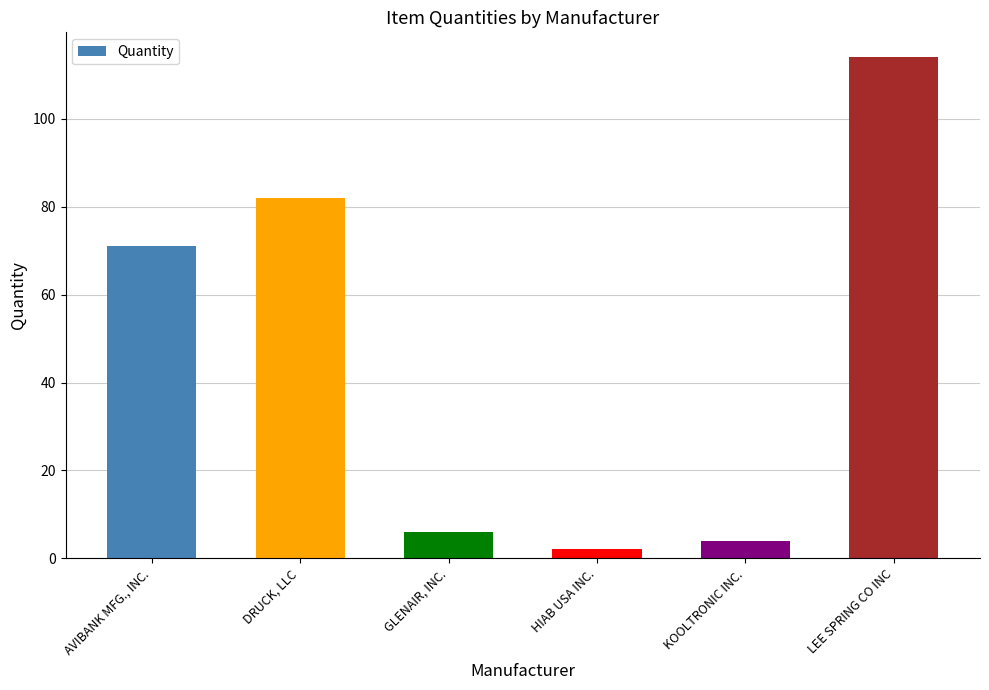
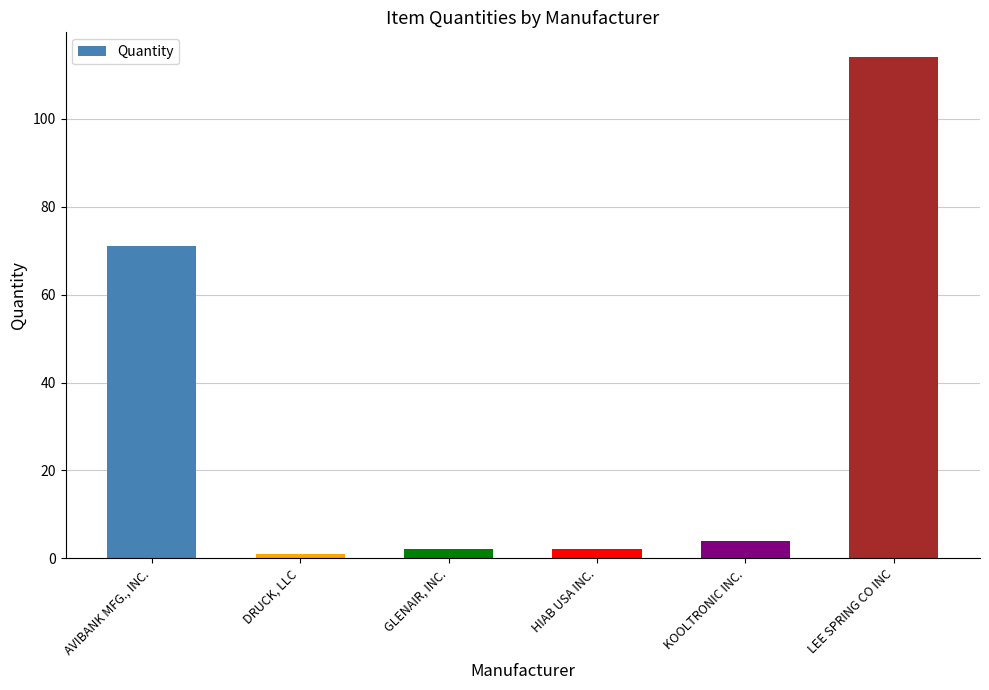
  {
    "AVIBANK MFG., INC.": 71,
-   "DRUCK, LLC": 82,
-   "GLENAIR, INC.": 6,
+   "DRUCK, LLC": 1,
+   "GLENAIR, INC.": 2,
    "HIAB USA INC.": 2,
    "KOOLTRONIC INC.": 4,
    "LEE SPRING CO INC": 114
  }
